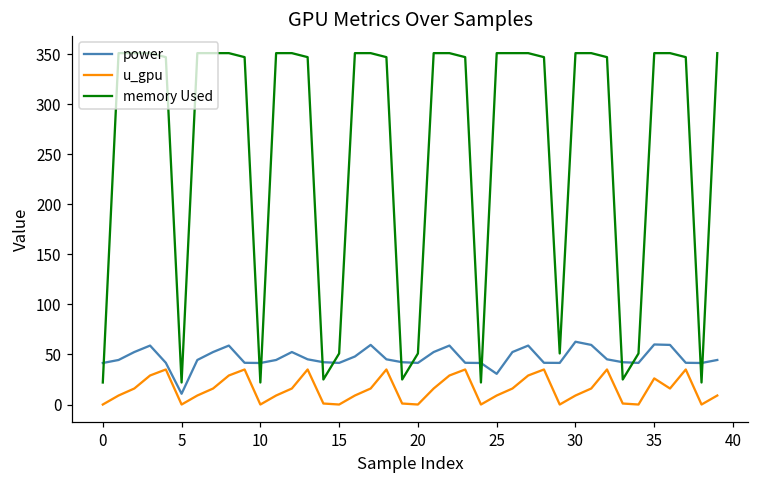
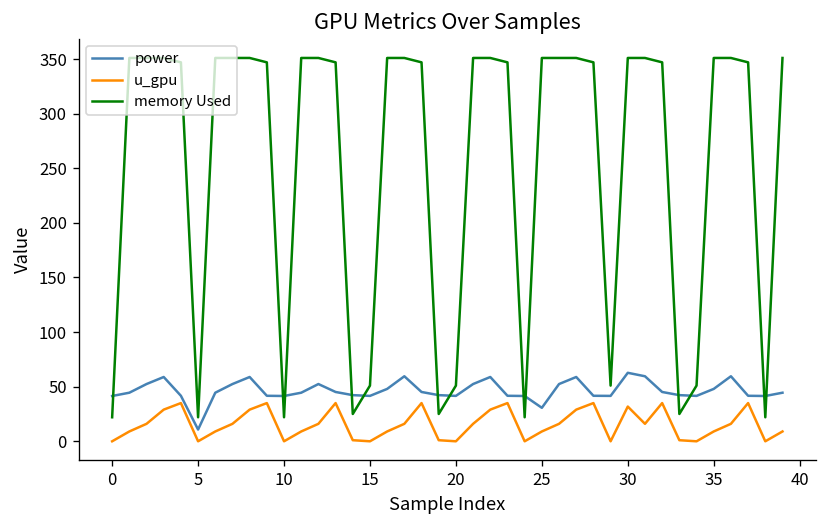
  {
    "power": {
      "0": 40,
      "5": 10,
      "10": 40,
      "15": 40,
      "20": 40,
      "25": 30,
      "30": 60,
-     "35": 60
+     "35": 50
    },
    "u_gpu": {
      "0": 0,
      "5": 0,
      "10": 0,
      "15": 0,
      "20": 0,
      "25": 10,
-     "30": 10,
-     "35": 30
+     "30": 30,
+     "35": 10
    },
    "memory Used": {
      "0": 20,
      "5": 20,
      "10": 20,
      "15": 50,
      "20": 50,
      "25": 350,
      "30": 350,
      "35": 350
    }
  }
